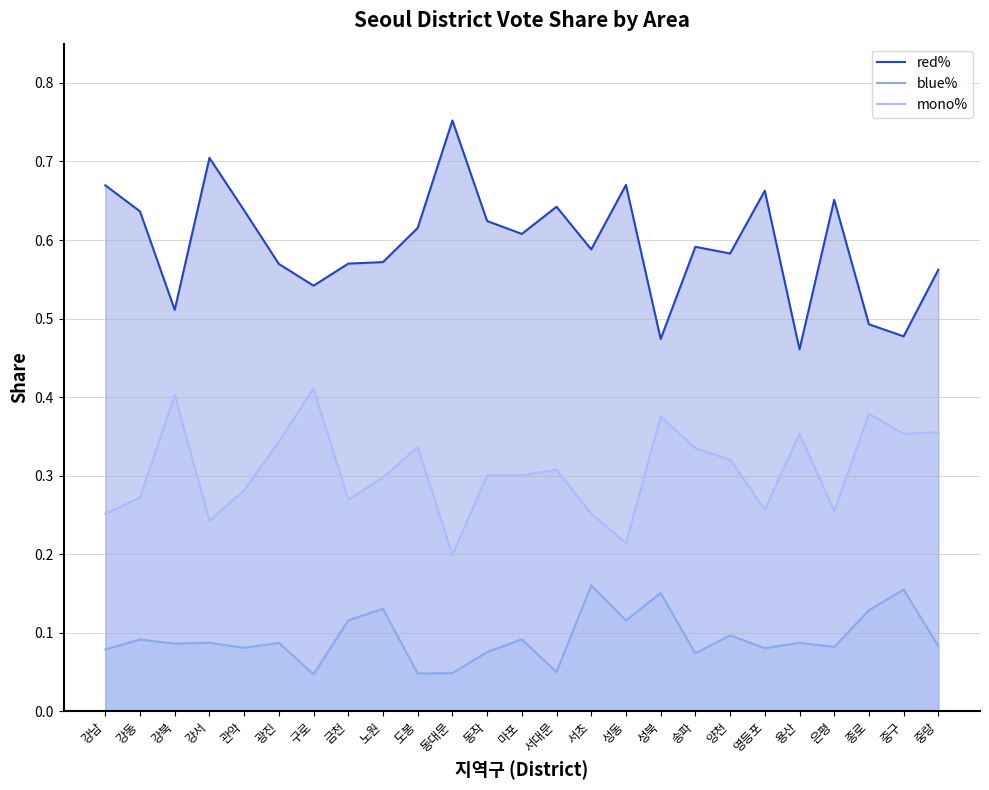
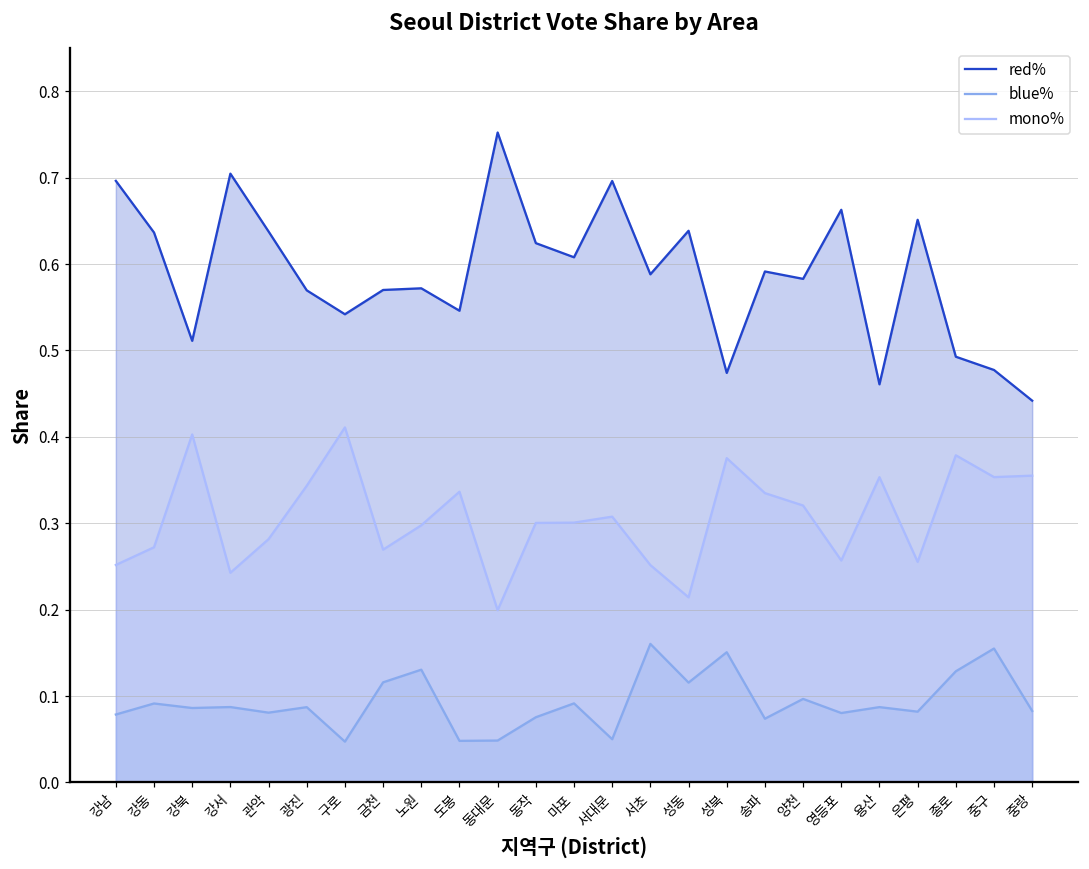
  {
    "red%": {
-     "강남": 0.67,
+     "강남": 0.70,
      "강동": 0.64,
      "강북": 0.51,
      "강서": 0.70,
      "관악": 0.64,
      "광진": 0.57,
      "구로": 0.54,
      "금천": 0.57,
      "노원": 0.57,
-     "도봉": 0.62,
+     "도봉": 0.55,
      "동대문": 0.75,
      "동작": 0.62,
      "마포": 0.61,
-     "서대문": 0.64,
+     "서대문": 0.70,
      "서초": 0.59,
-     "성동": 0.67,
+     "성동": 0.64,
      "성북": 0.47,
      "송파": 0.59,
      "양천": 0.58,
      "영등포": 0.66,
      "용산": 0.46,
      "은평": 0.65,
      "종로": 0.49,
      "중구": 0.48,
-     "중랑": 0.56
+     "중랑": 0.44
    }
  }
